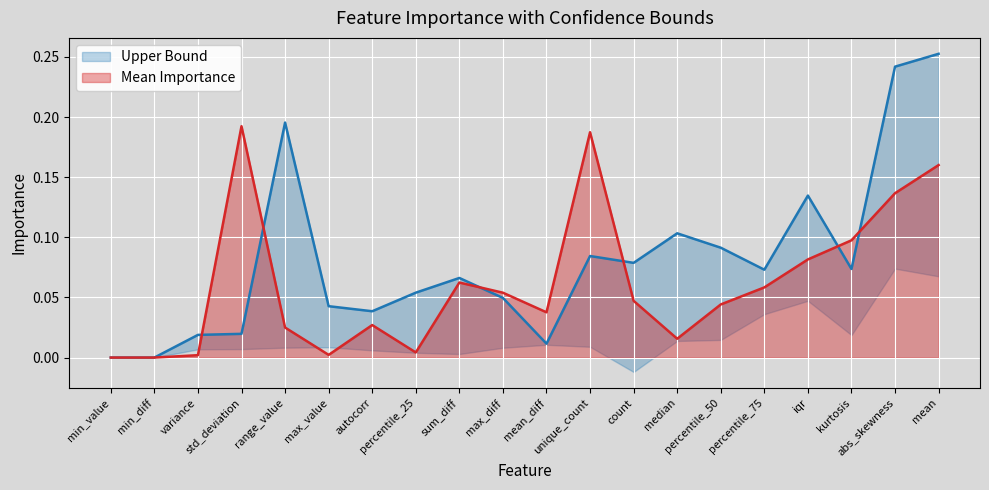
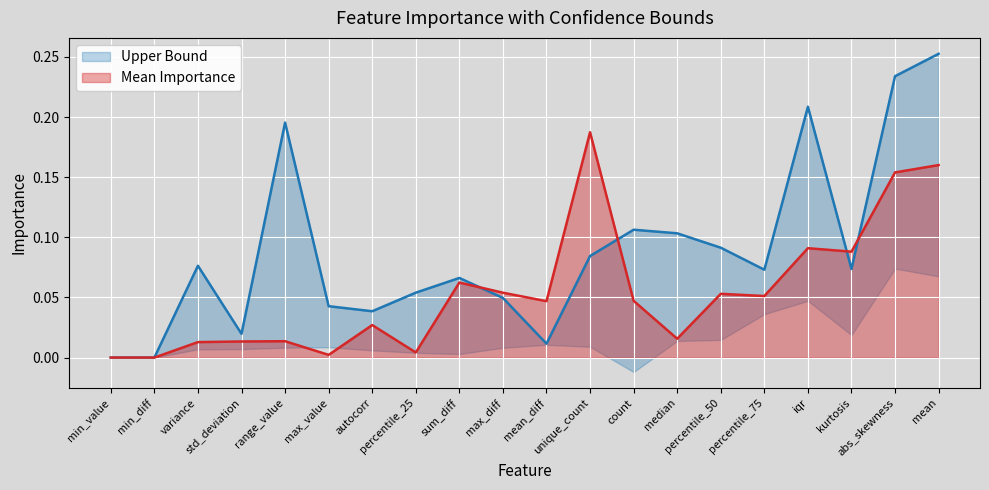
  {
    "Upper Bound": {
-     "variance": 0.019,
+     "variance": 0.076,
      "std_deviation": 0.020,
      "range_value": 0.195,
      "max_value": 0.043,
      "autocorr": 0.039,
      "percentile_25": 0.054,
      "sum_diff": 0.066,
      "max_diff": 0.050,
      "mean_diff": 0.012,
      "unique_count": 0.084,
-     "count": 0.079,
+     "count": 0.106,
      "median": 0.103,
      "percentile_50": 0.091,
      "percentile_75": 0.073,
-     "iqr": 0.135,
+     "iqr": 0.209,
      "kurtosis": 0.074,
-     "abs_skewness": 0.242,
+     "abs_skewness": 0.234,
      "mean": 0.253
    },
    "Mean Importance": {
-     "variance": 0.002,
-     "std_deviation": 0.192,
-     "range_value": 0.025,
+     "variance": 0.013,
+     "std_deviation": 0.013,
+     "range_value": 0.014,
      "max_value": 0.002,
      "autocorr": 0.027,
      "percentile_25": 0.004,
      "sum_diff": 0.062,
      "max_diff": 0.054,
-     "mean_diff": 0.038,
+     "mean_diff": 0.047,
      "unique_count": 0.187,
      "count": 0.047,
      "median": 0.016,
-     "percentile_50": 0.044,
-     "percentile_75": 0.058,
-     "iqr": 0.082,
-     "kurtosis": 0.098,
-     "abs_skewness": 0.137,
+     "percentile_50": 0.053,
+     "percentile_75": 0.051,
+     "iqr": 0.091,
+     "kurtosis": 0.088,
+     "abs_skewness": 0.154,
      "mean": 0.160
    }
  }
